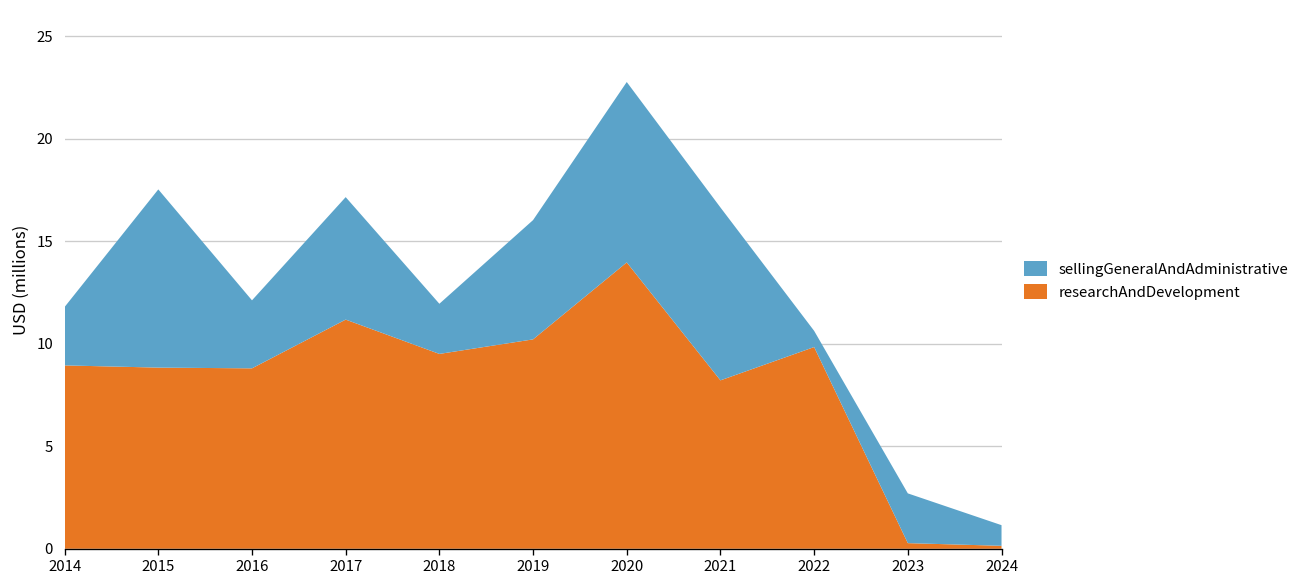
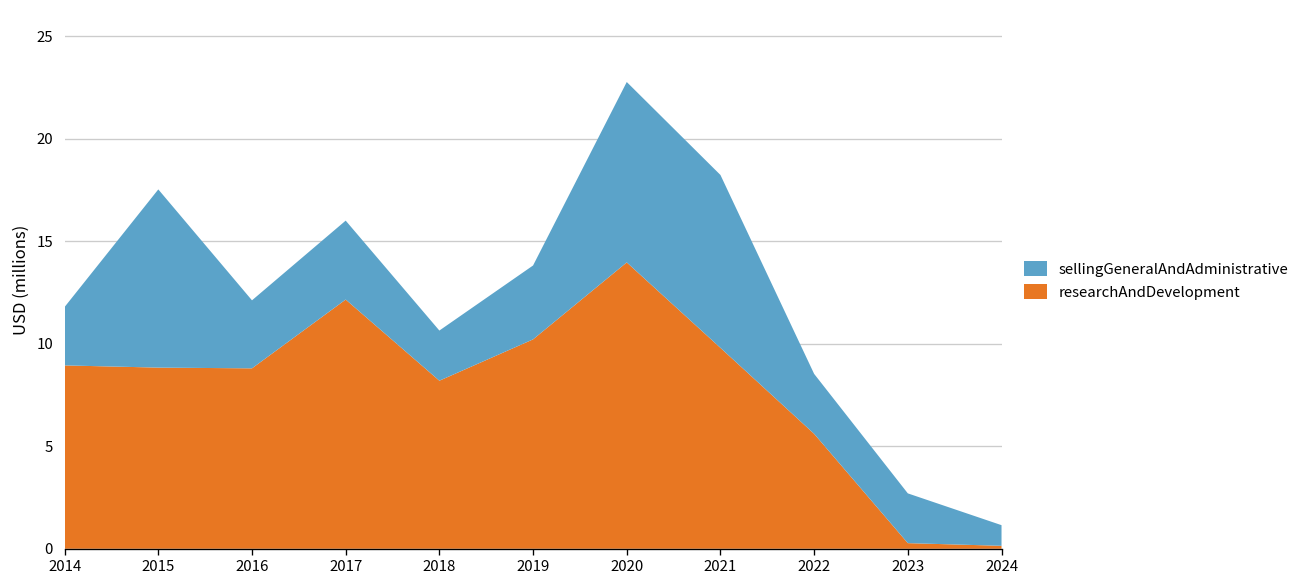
  {
    "researchAndDevelopment": {
-     "2017": 11.2,
-     "2018": 9.5,
-     "2021": 8.2,
-     "2022": 9.8
+     "2017": 12.2,
+     "2018": 8.2,
+     "2021": 9.8,
+     "2022": 5.6
    },
    "sellingGeneralAndAdministrative": {
      "2014": 2.9,
      "2015": 8.7,
      "2016": 3.3,
-     "2017": 6.0,
+     "2017": 3.9,
      "2018": 2.4,
-     "2019": 5.8,
+     "2019": 3.6,
      "2020": 8.8,
      "2021": 8.4,
-     "2022": 0.8,
+     "2022": 2.9,
      "2023": 2.4,
      "2024": 1.0
    }
  }
